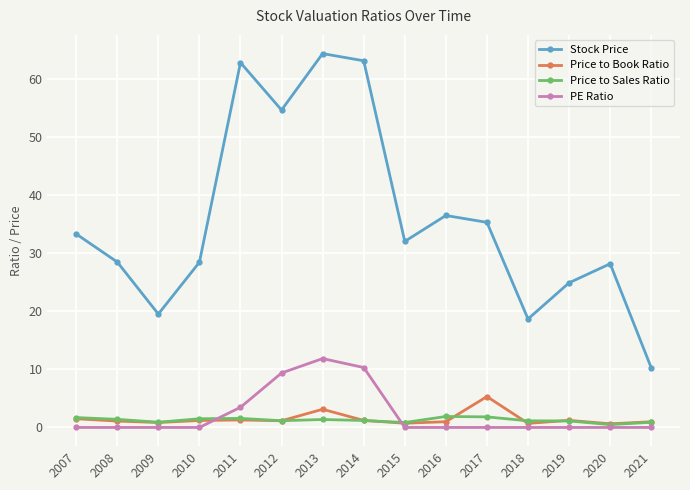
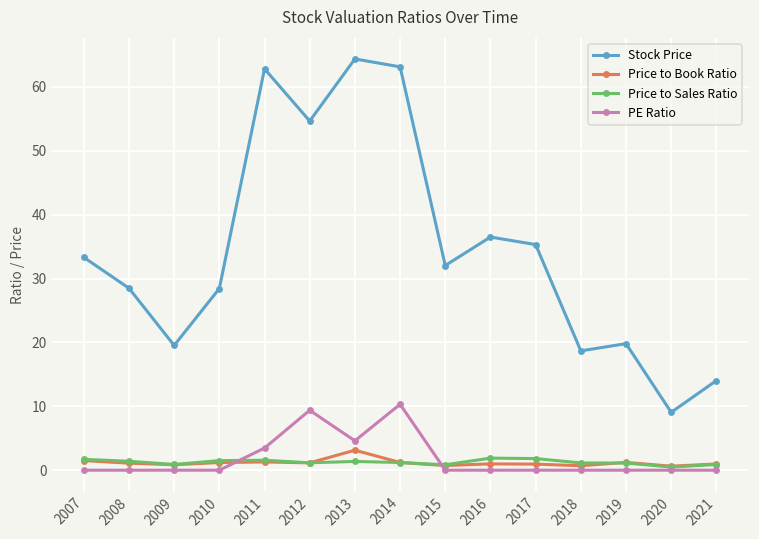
  {
    "Stock Price": {
      "2007": 33,
      "2008": 28,
      "2009": 20,
      "2010": 28,
      "2011": 63,
      "2012": 55,
      "2013": 64,
      "2014": 63,
      "2015": 32,
      "2016": 37,
      "2017": 35,
      "2018": 19,
-     "2019": 25,
-     "2020": 28,
-     "2021": 10
+     "2019": 20,
+     "2020": 9,
+     "2021": 14
    },
    "Price to Book Ratio": {
      "2013": 3,
      "2016": 1,
-     "2017": 5,
+     "2017": 1,
      "2018": 1
    },
    "Price to Sales Ratio": {
      "2013": 1,
      "2016": 2,
      "2017": 2,
      "2018": 1
    },
    "PE Ratio": {
      "2007": 0,
      "2008": 0,
      "2009": 0,
      "2010": 0,
      "2011": 3,
      "2012": 9,
-     "2013": 12,
+     "2013": 5,
      "2014": 10,
      "2015": 0,
      "2016": 0,
      "2017": 0,
      "2018": 0,
      "2019": 0,
      "2020": 0,
      "2021": 0
    }
  }
